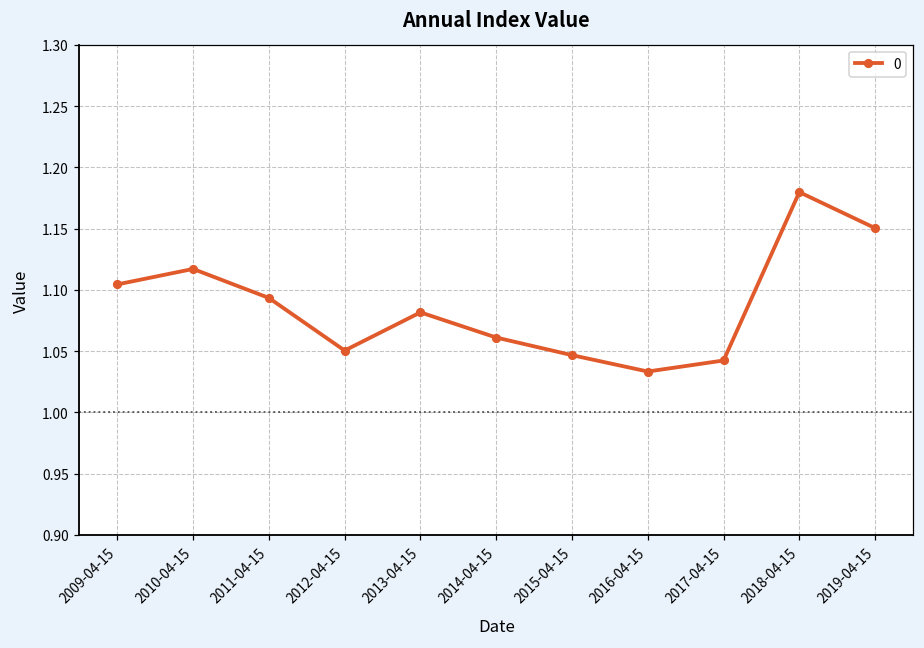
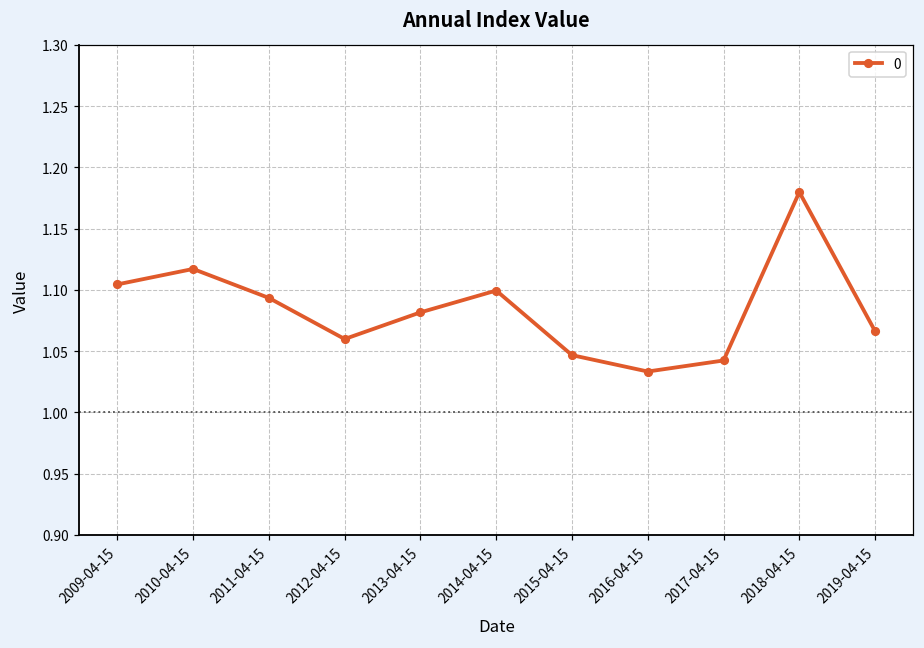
  {
    "2009-04-15": 1.104,
    "2010-04-15": 1.117,
    "2011-04-15": 1.093,
-   "2012-04-15": 1.050,
+   "2012-04-15": 1.060,
    "2013-04-15": 1.082,
-   "2014-04-15": 1.061,
+   "2014-04-15": 1.099,
    "2015-04-15": 1.047,
    "2016-04-15": 1.033,
    "2017-04-15": 1.042,
    "2018-04-15": 1.180,
-   "2019-04-15": 1.150
+   "2019-04-15": 1.066
  }
